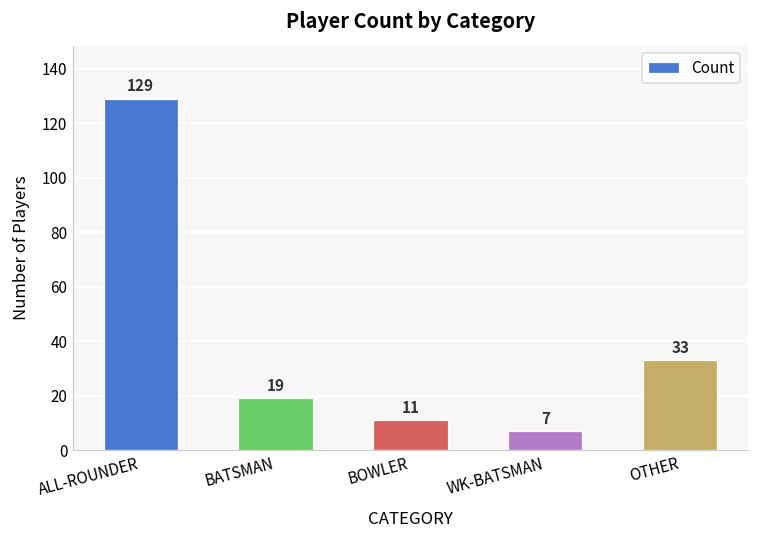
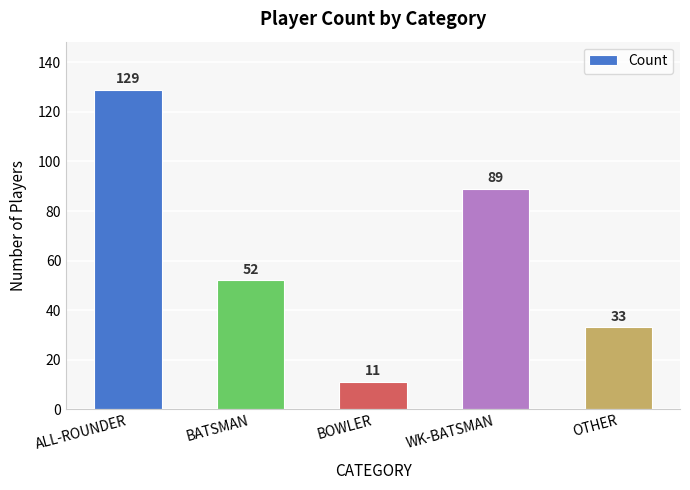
  {
    "ALL-ROUNDER": 129,
-   "BATSMAN": 19,
+   "BATSMAN": 52,
    "BOWLER": 11,
-   "WK-BATSMAN": 7,
+   "WK-BATSMAN": 89,
    "OTHER": 33
  }
